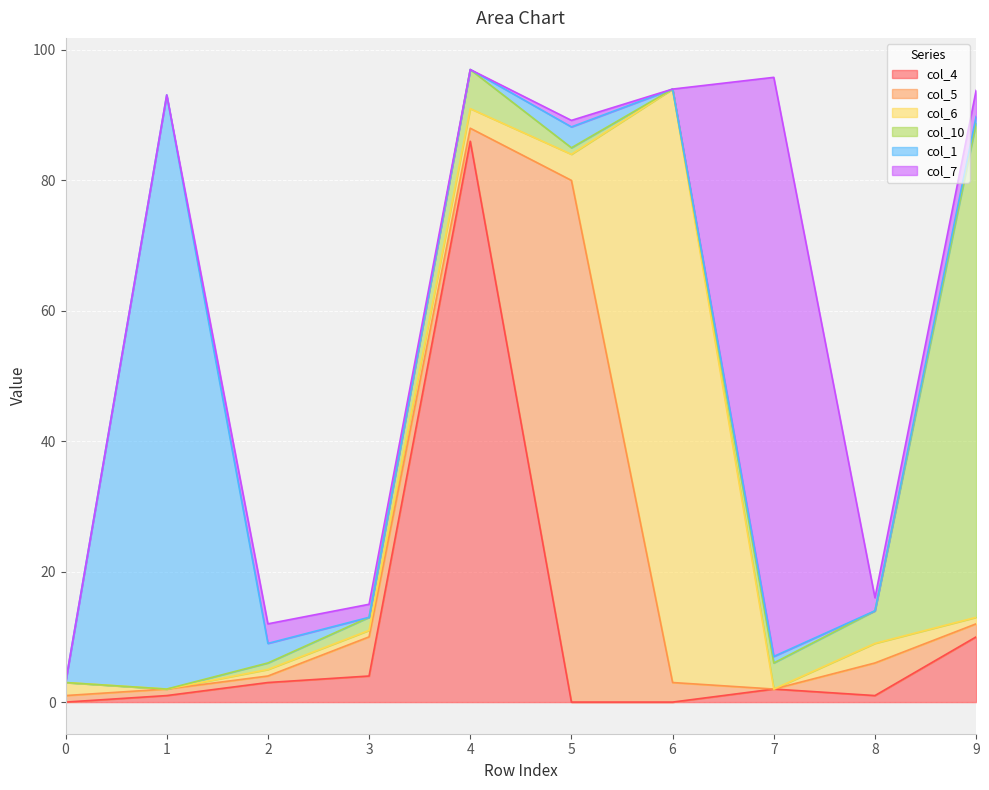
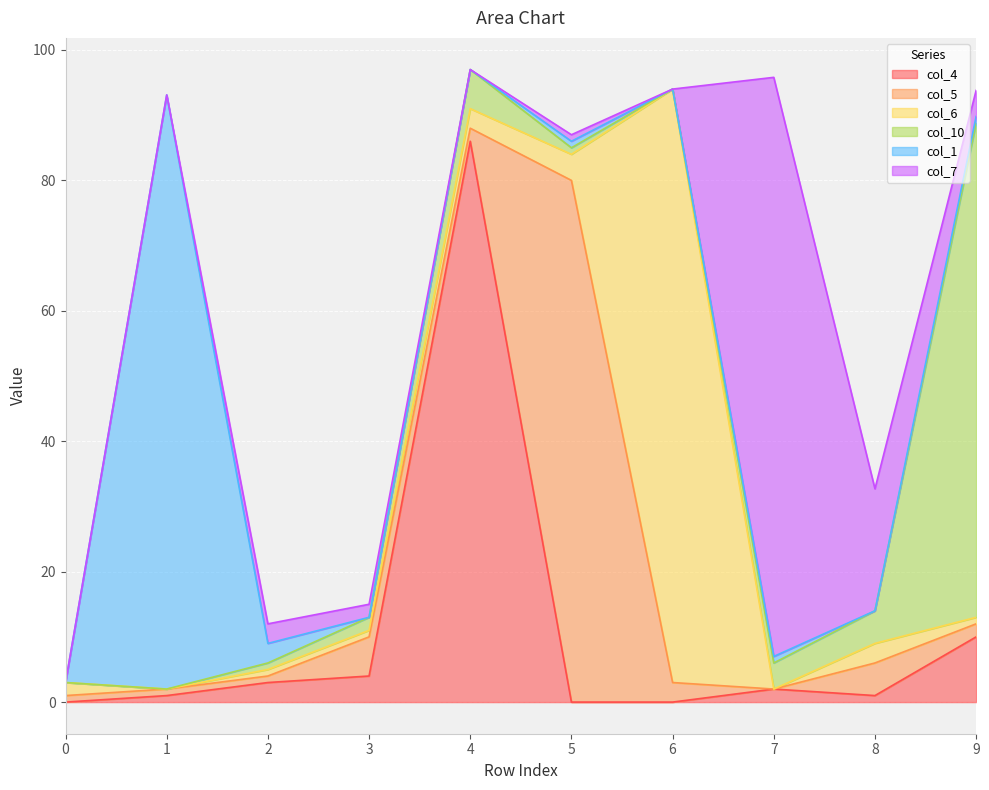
  {
    "col_10": {
      "2": 1,
      "5": 1,
      "7": 4,
      "9": 76
    },
    "col_1": {
      "2": 3,
-     "5": 3,
+     "5": 1,
      "7": 1,
      "9": 1
    },
    "col_7": {
      "2": 3,
      "3": 2,
      "5": 1,
      "7": 89,
-     "8": 2,
+     "8": 19,
      "9": 4
    }
  }
